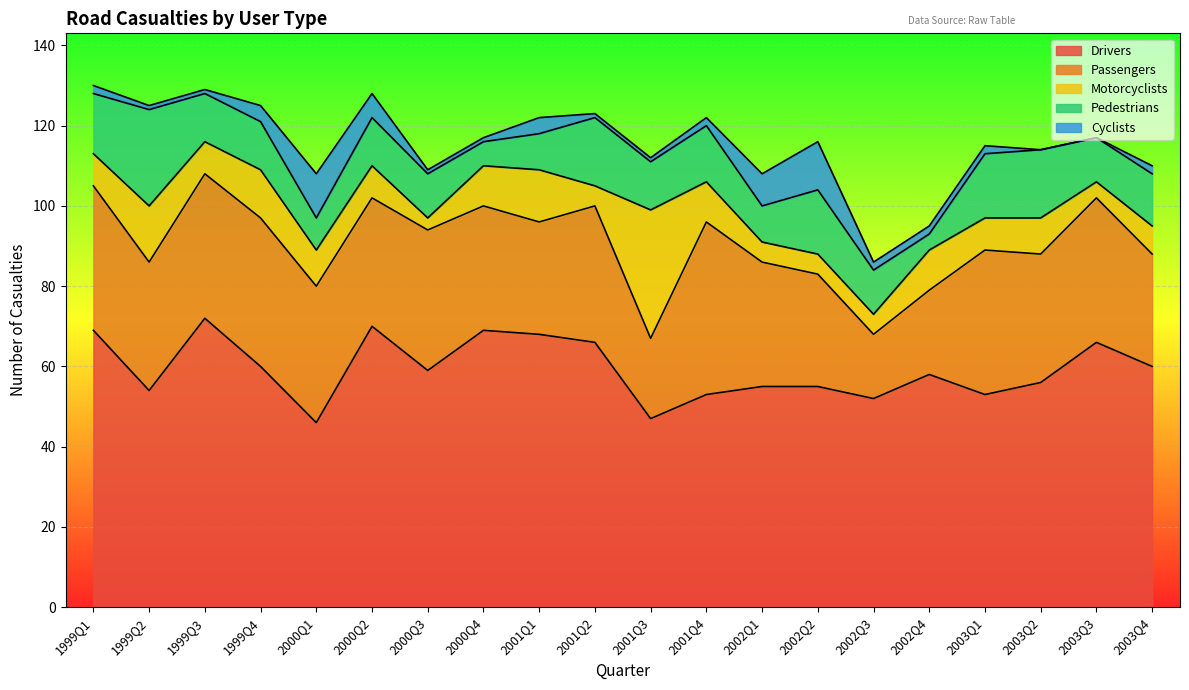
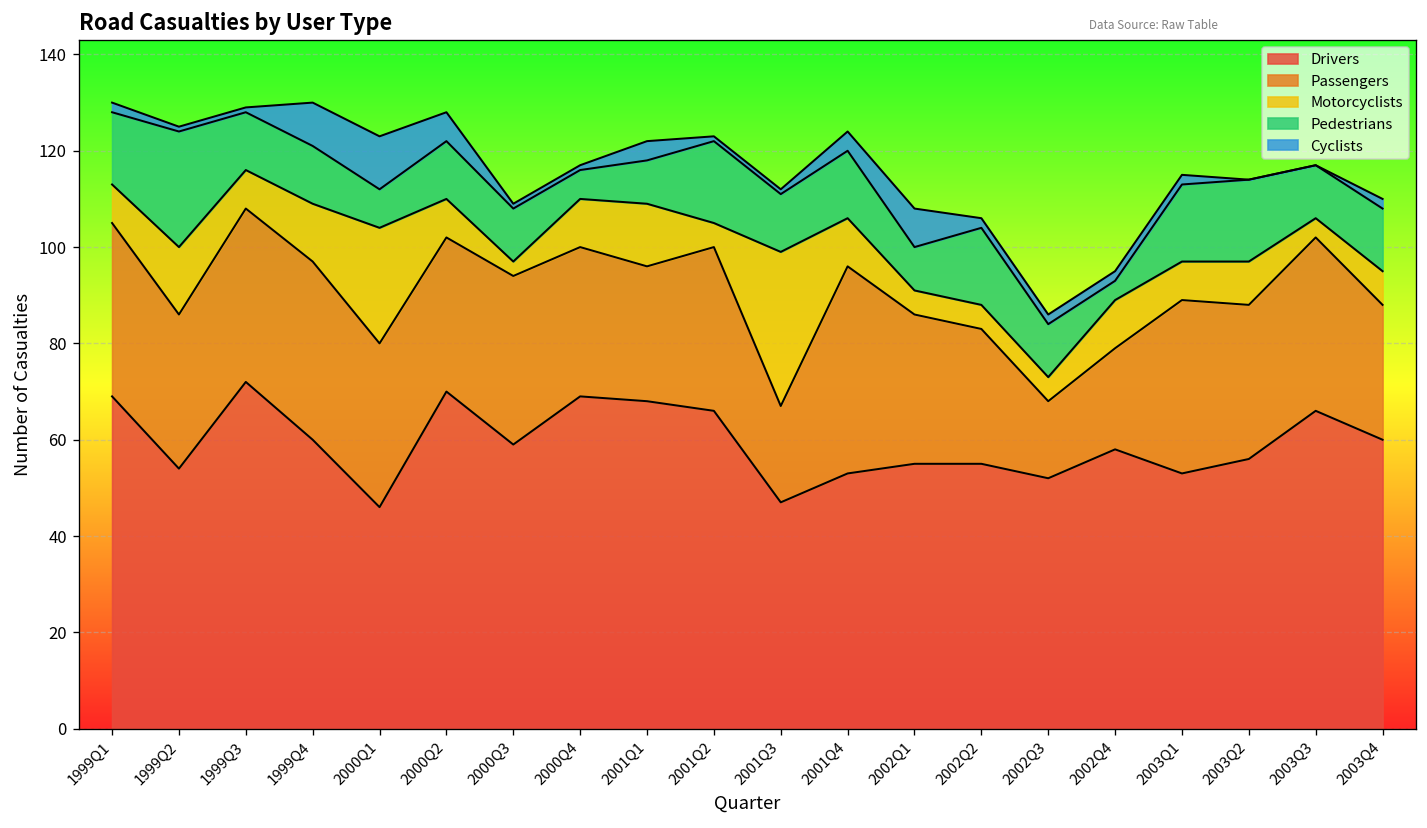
  {
    "Motorcyclists": {
      "1999Q1": 8,
      "1999Q2": 14,
      "1999Q3": 8,
      "1999Q4": 12,
-     "2000Q1": 9,
+     "2000Q1": 24,
      "2000Q2": 8,
      "2000Q3": 3,
      "2000Q4": 10,
      "2001Q1": 13,
      "2001Q2": 5,
      "2001Q3": 32,
      "2001Q4": 10,
      "2002Q1": 5,
      "2002Q2": 5,
      "2002Q3": 5,
      "2002Q4": 10,
      "2003Q1": 8,
      "2003Q2": 9,
      "2003Q3": 4,
      "2003Q4": 7
    },
    "Pedestrians": {
      "1999Q1": 15,
      "1999Q2": 24,
      "1999Q3": 12,
      "1999Q4": 12,
      "2000Q1": 8,
      "2000Q2": 12,
      "2000Q3": 11,
      "2000Q4": 6,
      "2001Q1": 9,
      "2001Q2": 17,
      "2001Q3": 12,
      "2001Q4": 14,
      "2002Q1": 9,
      "2002Q2": 16,
      "2002Q3": 11,
      "2002Q4": 4,
      "2003Q1": 16,
      "2003Q4": 13
    },
    "Cyclists": {
      "1999Q1": 2,
      "1999Q2": 1,
      "1999Q3": 1,
-     "1999Q4": 4,
+     "1999Q4": 9,
      "2000Q1": 11,
      "2000Q2": 6,
      "2000Q3": 1,
      "2000Q4": 1,
      "2001Q1": 4,
      "2001Q2": 1,
      "2001Q3": 1,
-     "2001Q4": 2,
+     "2001Q4": 4,
      "2002Q1": 8,
-     "2002Q2": 12,
+     "2002Q2": 2,
      "2002Q3": 2,
      "2002Q4": 2,
      "2003Q1": 2,
      "2003Q4": 2
    }
  }
